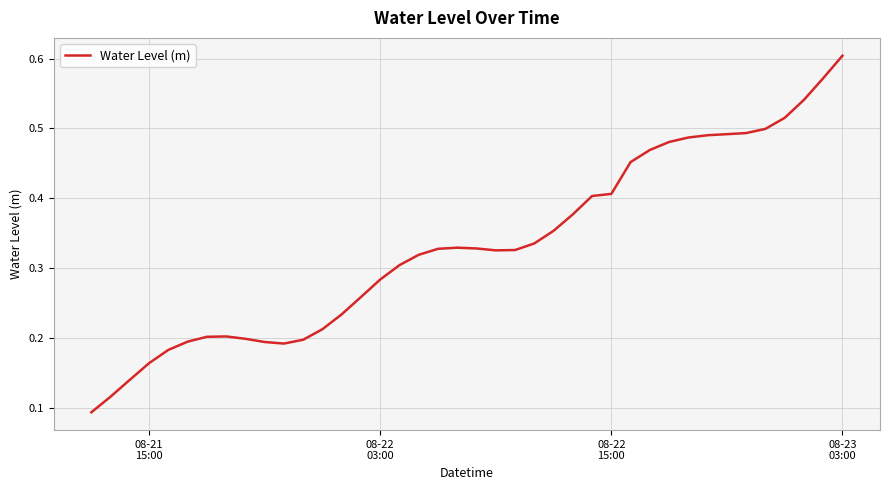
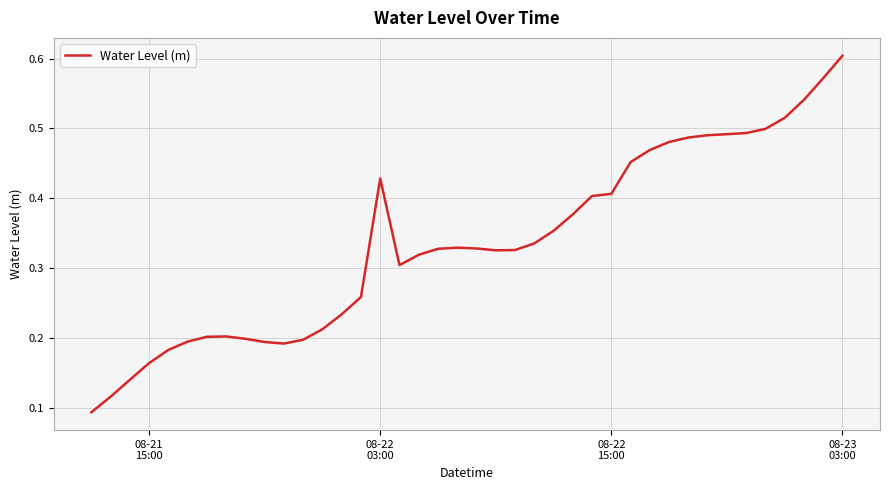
  {
    "08-21 15:00": 0.16,
-   "08-22 03:00": 0.28,
+   "08-22 03:00": 0.43,
    "08-22 15:00": 0.41,
    "08-23 03:00": 0.60
  }
